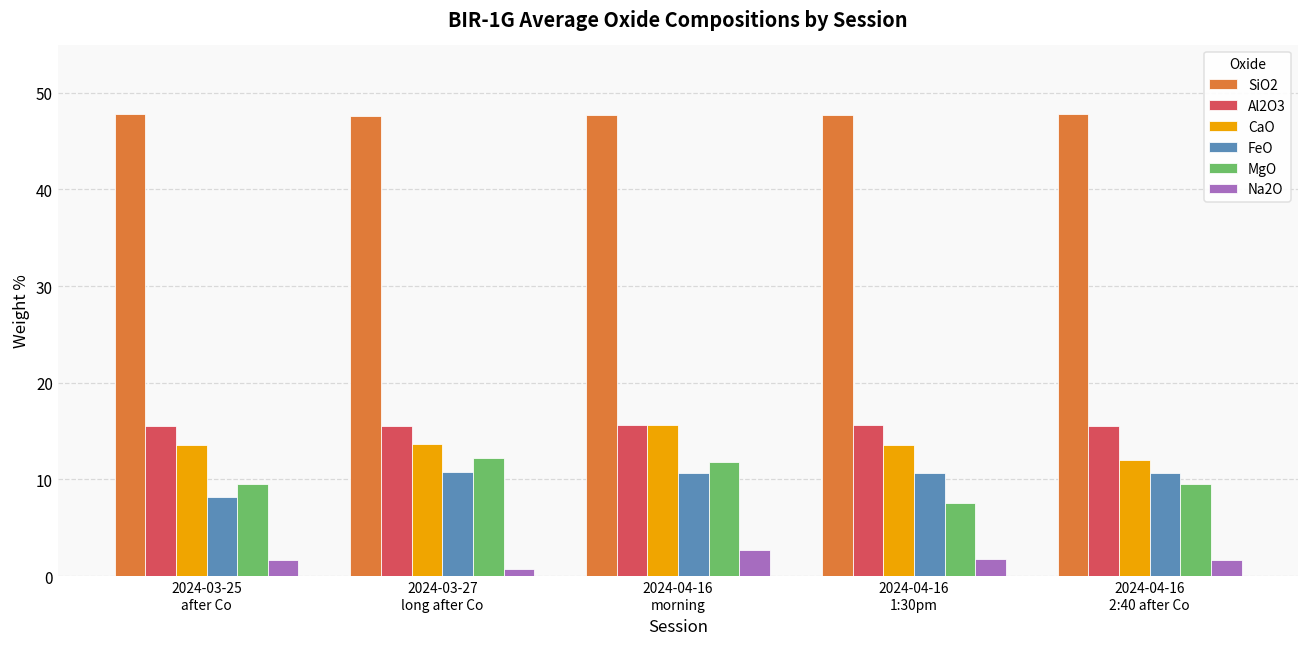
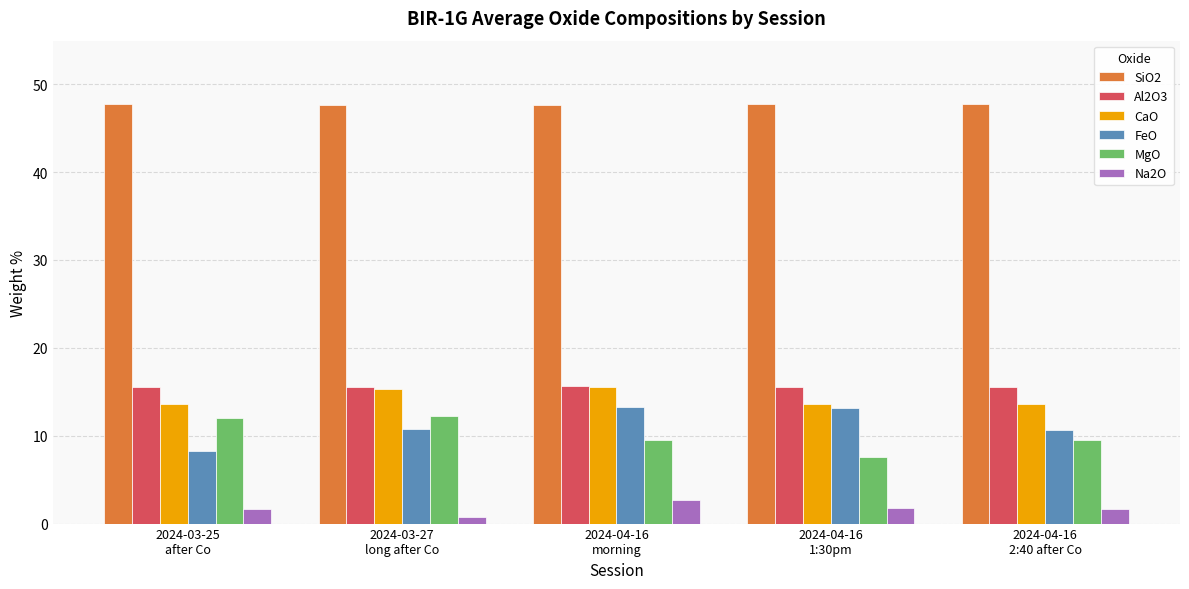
  {
    "CaO": {
      "2024-03-25 after Co": 14,
-     "2024-03-27 long after Co": 14,
+     "2024-03-27 long after Co": 15,
      "2024-04-16 morning": 16,
      "2024-04-16 1:30pm": 14,
-     "2024-04-16 2:40 after Co": 12
+     "2024-04-16 2:40 after Co": 14
    },
    "FeO": {
      "2024-03-25 after Co": 8,
      "2024-03-27 long after Co": 11,
-     "2024-04-16 morning": 11,
-     "2024-04-16 1:30pm": 11,
+     "2024-04-16 morning": 13,
+     "2024-04-16 1:30pm": 13,
      "2024-04-16 2:40 after Co": 11
    },
    "MgO": {
-     "2024-03-25 after Co": 10,
+     "2024-03-25 after Co": 12,
      "2024-03-27 long after Co": 12,
-     "2024-04-16 morning": 12,
+     "2024-04-16 morning": 10,
      "2024-04-16 1:30pm": 8,
      "2024-04-16 2:40 after Co": 10
    },
    "Na2O": {
      "2024-03-25 after Co": 2,
      "2024-03-27 long after Co": 1,
      "2024-04-16 morning": 3,
      "2024-04-16 1:30pm": 2,
      "2024-04-16 2:40 after Co": 2
    }
  }
